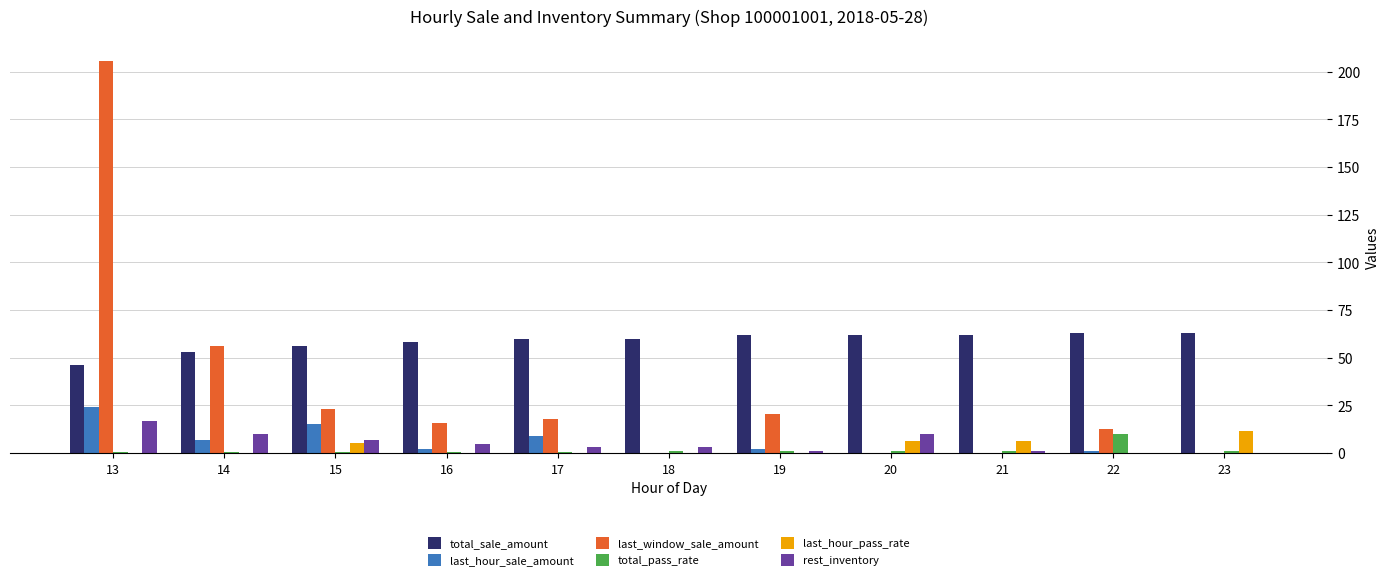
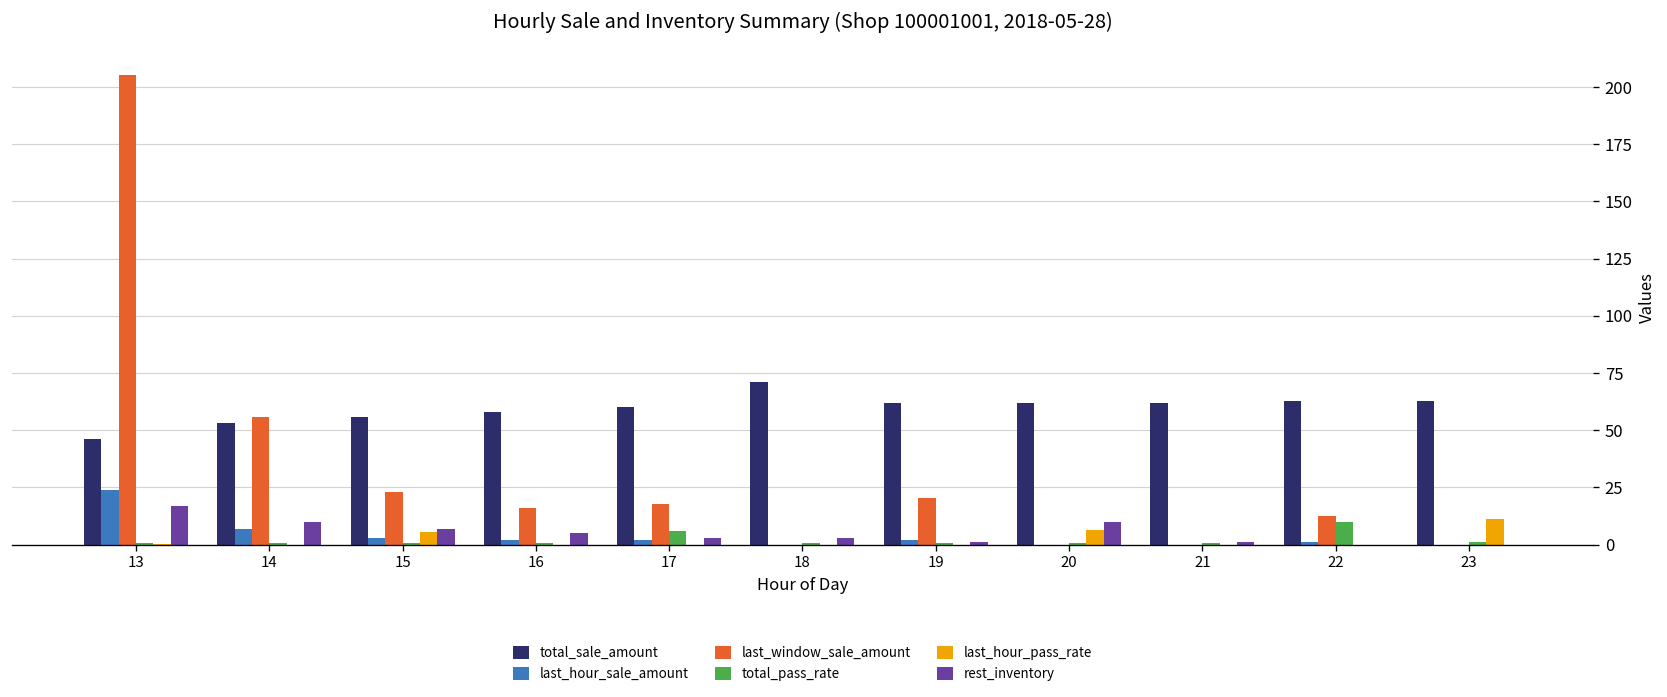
  {
    "total_sale_amount": {
      "13": 46,
      "14": 53,
      "15": 56,
      "16": 58,
      "17": 60,
-     "18": 60,
+     "18": 71,
      "19": 62,
      "20": 62,
      "21": 62,
      "22": 63,
      "23": 63
    },
    "last_hour_sale_amount": {
      "13": 24,
      "14": 7,
-     "15": 15,
+     "15": 3,
      "16": 2,
-     "17": 9,
+     "17": 2,
      "18": 0,
      "19": 2,
      "20": 0,
      "21": 0,
      "23": 0
    },
    "last_window_sale_amount": {
      "13": 205,
      "14": 56,
      "15": 23,
      "16": 16,
      "17": 18,
      "18": 0,
      "19": 20,
      "20": 0,
      "21": 0,
      "22": 13,
      "23": 0
    },
    "total_pass_rate": {
-     "17": 1,
+     "17": 6,
      "22": 10
    },
    "last_hour_pass_rate": {
      "15": 5,
      "20": 6,
-     "21": 6,
+     "21": 0,
      "23": 11
    },
    "rest_inventory": {
      "13": 17,
      "14": 10,
      "15": 7,
      "16": 5,
      "17": 3,
      "18": 3,
      "20": 10,
      "22": 0,
      "23": 0
    }
  }
